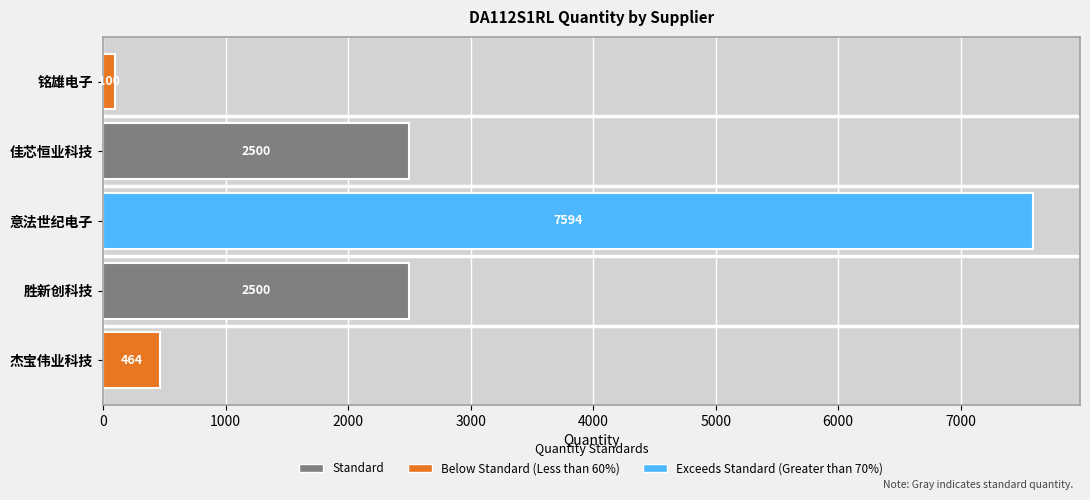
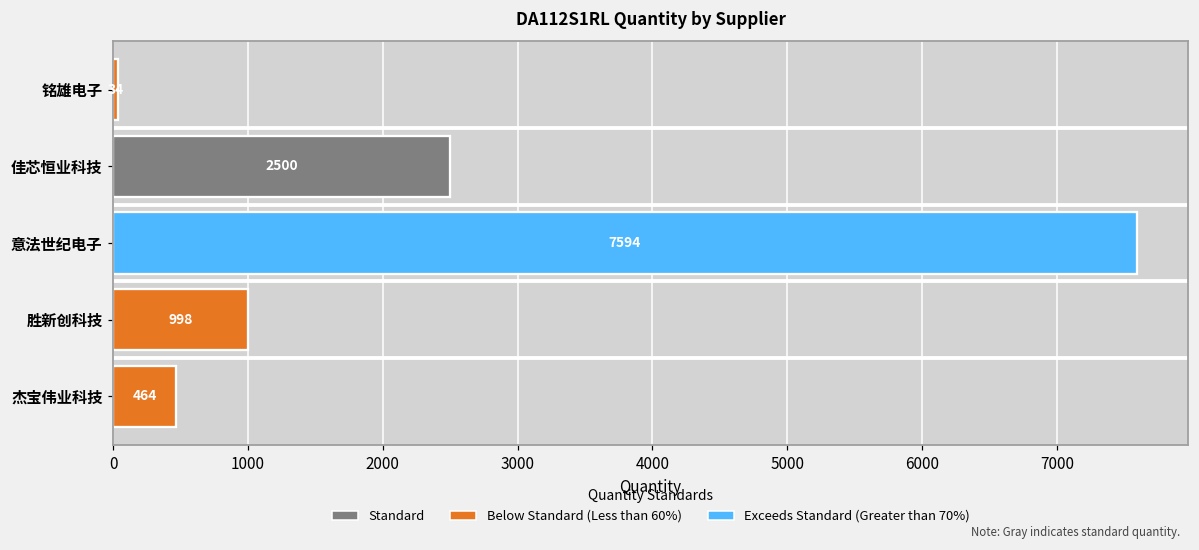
  {
-   "铭雄电子": 100,
+   "铭雄电子": 30,
    "佳芯恒业科技": 2500,
    "意法世纪电子": 7594,
-   "胜新创科技": 2500,
+   "胜新创科技": 998,
    "杰宝伟业科技": 464
  }
